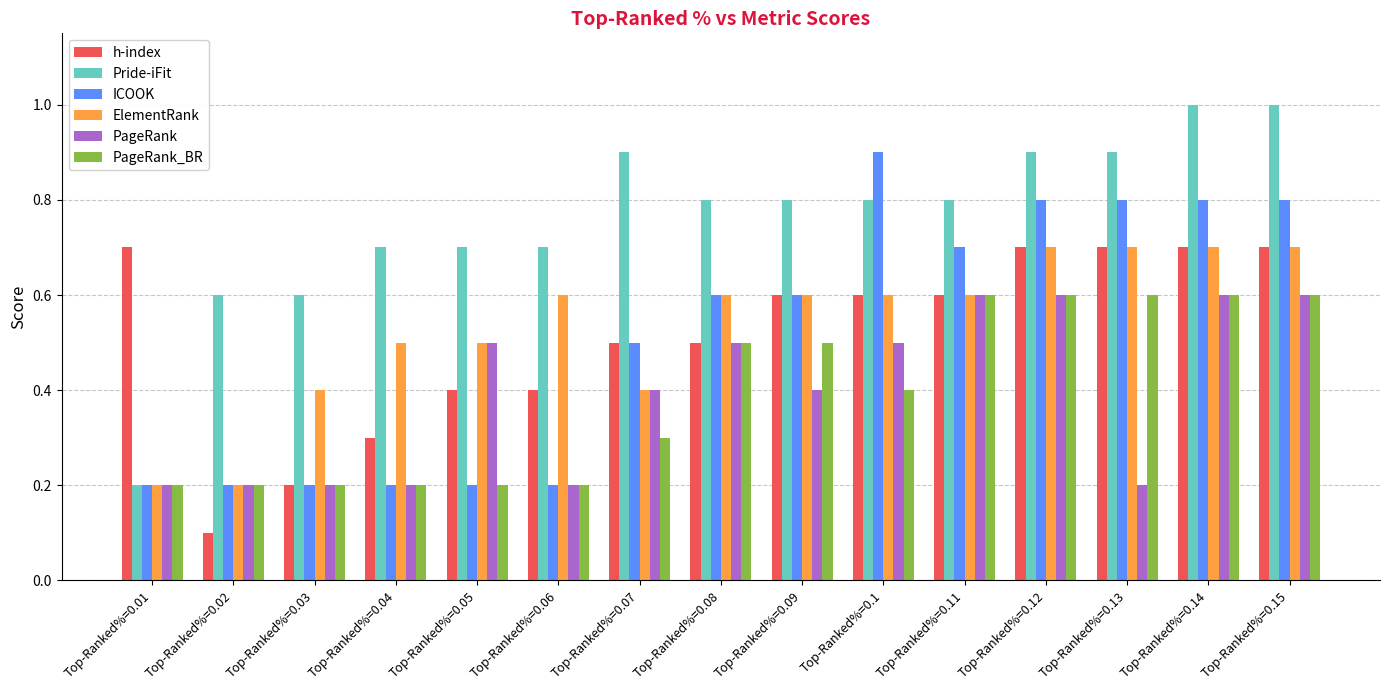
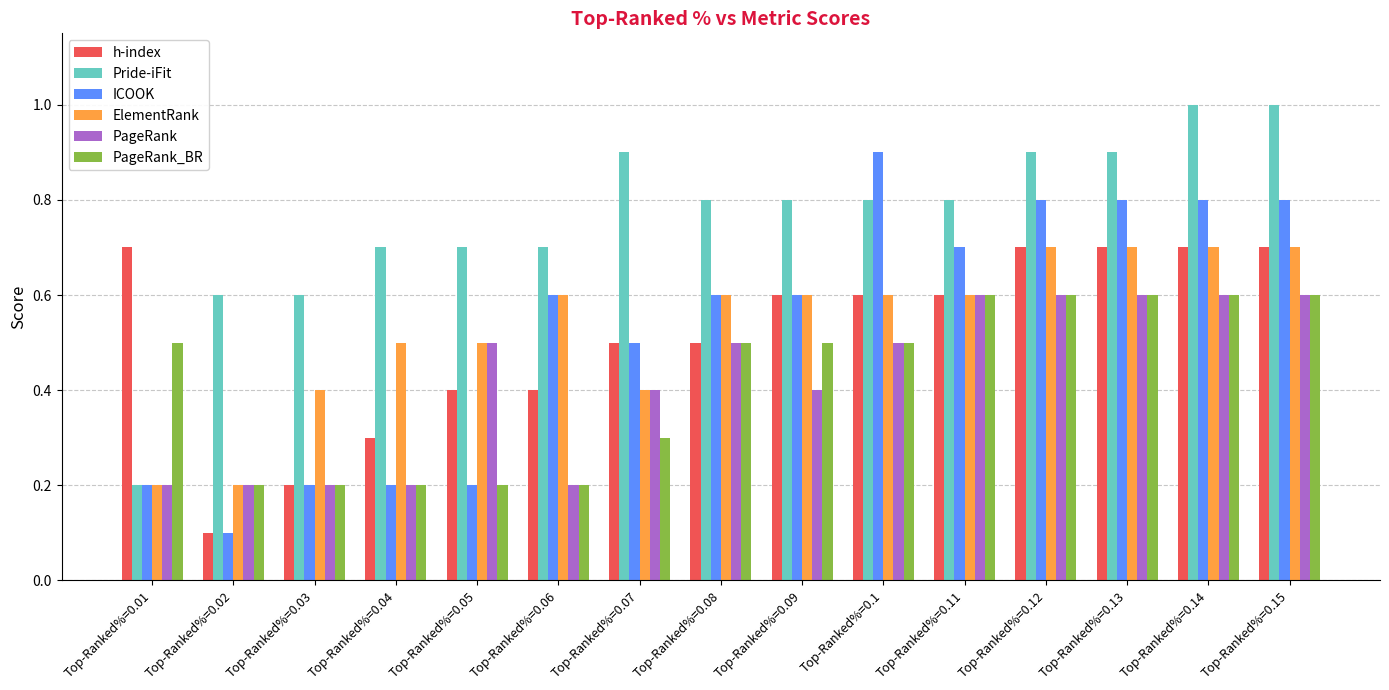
  {
    "h-index": {
      "Top-Ranked%=0.01": 0.7,
      "Top-Ranked%=0.02": 0.1,
      "Top-Ranked%=0.03": 0.2,
      "Top-Ranked%=0.04": 0.3,
      "Top-Ranked%=0.05": 0.4,
      "Top-Ranked%=0.06": 0.4,
      "Top-Ranked%=0.07": 0.5,
      "Top-Ranked%=0.08": 0.5,
      "Top-Ranked%=0.09": 0.6,
      "Top-Ranked%=0.1": 0.6,
      "Top-Ranked%=0.11": 0.6,
      "Top-Ranked%=0.12": 0.7,
      "Top-Ranked%=0.13": 0.7,
      "Top-Ranked%=0.14": 0.7,
      "Top-Ranked%=0.15": 0.7
    },
    "Pride-iFit": {
      "Top-Ranked%=0.01": 0.2,
      "Top-Ranked%=0.02": 0.6,
      "Top-Ranked%=0.03": 0.6,
      "Top-Ranked%=0.04": 0.7,
      "Top-Ranked%=0.05": 0.7,
      "Top-Ranked%=0.06": 0.7,
      "Top-Ranked%=0.07": 0.9,
      "Top-Ranked%=0.08": 0.8,
      "Top-Ranked%=0.09": 0.8,
      "Top-Ranked%=0.1": 0.8,
      "Top-Ranked%=0.11": 0.8,
      "Top-Ranked%=0.12": 0.9,
      "Top-Ranked%=0.13": 0.9,
      "Top-Ranked%=0.14": 1.0,
      "Top-Ranked%=0.15": 1.0
    },
    "ICOOK": {
      "Top-Ranked%=0.01": 0.2,
-     "Top-Ranked%=0.02": 0.2,
+     "Top-Ranked%=0.02": 0.1,
      "Top-Ranked%=0.03": 0.2,
      "Top-Ranked%=0.04": 0.2,
      "Top-Ranked%=0.05": 0.2,
-     "Top-Ranked%=0.06": 0.2,
+     "Top-Ranked%=0.06": 0.6,
      "Top-Ranked%=0.07": 0.5,
      "Top-Ranked%=0.08": 0.6,
      "Top-Ranked%=0.09": 0.6,
      "Top-Ranked%=0.1": 0.9,
      "Top-Ranked%=0.11": 0.7,
      "Top-Ranked%=0.12": 0.8,
      "Top-Ranked%=0.13": 0.8,
      "Top-Ranked%=0.14": 0.8,
      "Top-Ranked%=0.15": 0.8
    },
    "ElementRank": {
      "Top-Ranked%=0.01": 0.2,
      "Top-Ranked%=0.02": 0.2,
      "Top-Ranked%=0.03": 0.4,
      "Top-Ranked%=0.04": 0.5,
      "Top-Ranked%=0.05": 0.5,
      "Top-Ranked%=0.06": 0.6,
      "Top-Ranked%=0.07": 0.4,
      "Top-Ranked%=0.08": 0.6,
      "Top-Ranked%=0.09": 0.6,
      "Top-Ranked%=0.1": 0.6,
      "Top-Ranked%=0.11": 0.6,
      "Top-Ranked%=0.12": 0.7,
      "Top-Ranked%=0.13": 0.7,
      "Top-Ranked%=0.14": 0.7,
      "Top-Ranked%=0.15": 0.7
    },
    "PageRank": {
      "Top-Ranked%=0.01": 0.2,
      "Top-Ranked%=0.02": 0.2,
      "Top-Ranked%=0.03": 0.2,
      "Top-Ranked%=0.04": 0.2,
      "Top-Ranked%=0.05": 0.5,
      "Top-Ranked%=0.06": 0.2,
      "Top-Ranked%=0.07": 0.4,
      "Top-Ranked%=0.08": 0.5,
      "Top-Ranked%=0.09": 0.4,
      "Top-Ranked%=0.1": 0.5,
      "Top-Ranked%=0.11": 0.6,
      "Top-Ranked%=0.12": 0.6,
-     "Top-Ranked%=0.13": 0.2,
+     "Top-Ranked%=0.13": 0.6,
      "Top-Ranked%=0.14": 0.6,
      "Top-Ranked%=0.15": 0.6
    },
    "PageRank_BR": {
-     "Top-Ranked%=0.01": 0.2,
+     "Top-Ranked%=0.01": 0.5,
      "Top-Ranked%=0.02": 0.2,
      "Top-Ranked%=0.03": 0.2,
      "Top-Ranked%=0.04": 0.2,
      "Top-Ranked%=0.05": 0.2,
      "Top-Ranked%=0.06": 0.2,
      "Top-Ranked%=0.07": 0.3,
      "Top-Ranked%=0.08": 0.5,
      "Top-Ranked%=0.09": 0.5,
-     "Top-Ranked%=0.1": 0.4,
+     "Top-Ranked%=0.1": 0.5,
      "Top-Ranked%=0.11": 0.6,
      "Top-Ranked%=0.12": 0.6,
      "Top-Ranked%=0.13": 0.6,
      "Top-Ranked%=0.14": 0.6,
      "Top-Ranked%=0.15": 0.6
    }
  }
